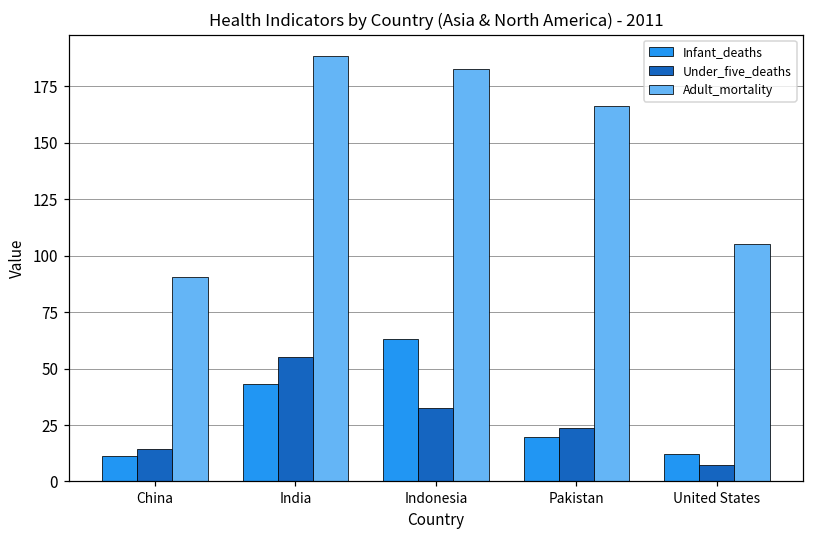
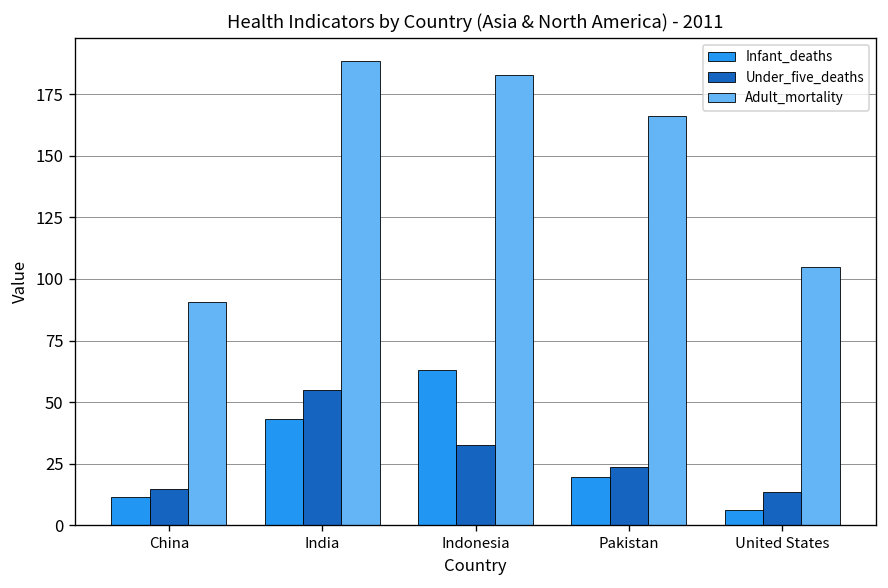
  {
    "Infant_deaths": {
      "China": 12,
      "India": 43,
      "Indonesia": 63,
      "Pakistan": 20,
-     "United States": 12
+     "United States": 6
    },
    "Under_five_deaths": {
      "China": 15,
      "India": 55,
      "Indonesia": 33,
      "Pakistan": 24,
-     "United States": 7
+     "United States": 14
    },
    "Adult_mortality": {
      "China": 91,
      "India": 188,
      "Indonesia": 183,
      "Pakistan": 166,
      "United States": 105
    }
  }
